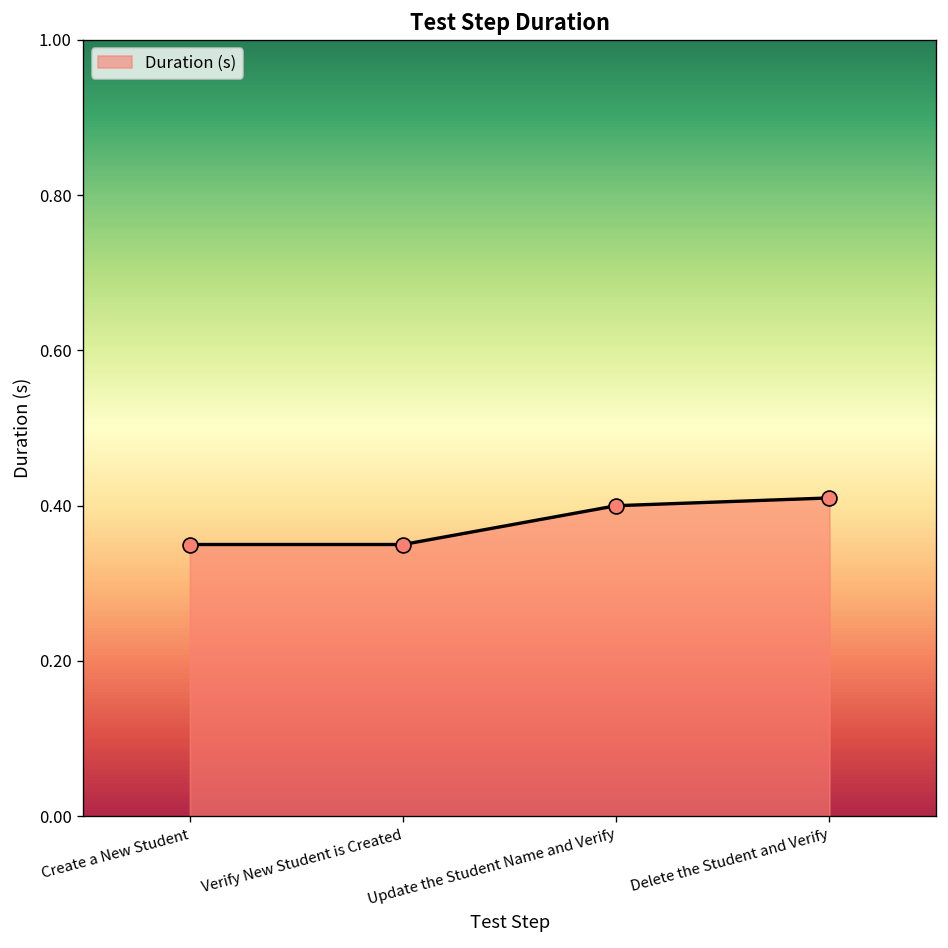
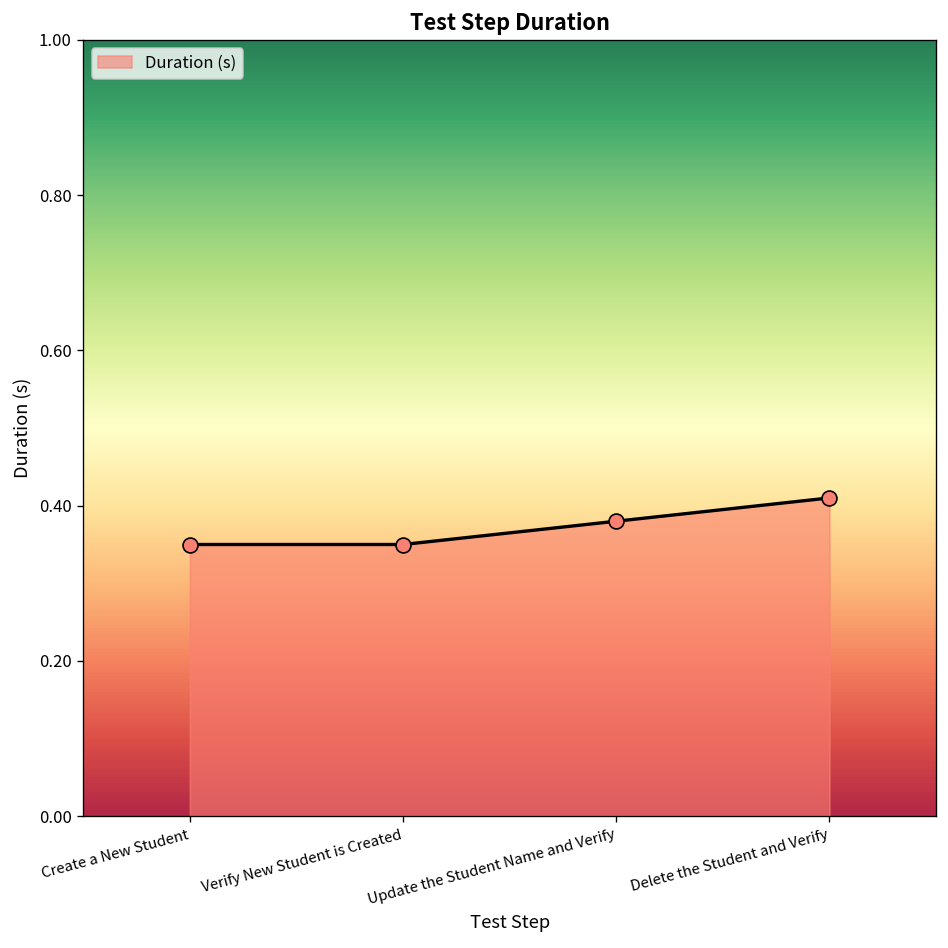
  {
    "Create a New Student": 0.35,
    "Verify New Student is Created": 0.35,
-   "Update the Student Name and Verify": 0.40,
+   "Update the Student Name and Verify": 0.38,
    "Delete the Student and Verify": 0.41
  }
